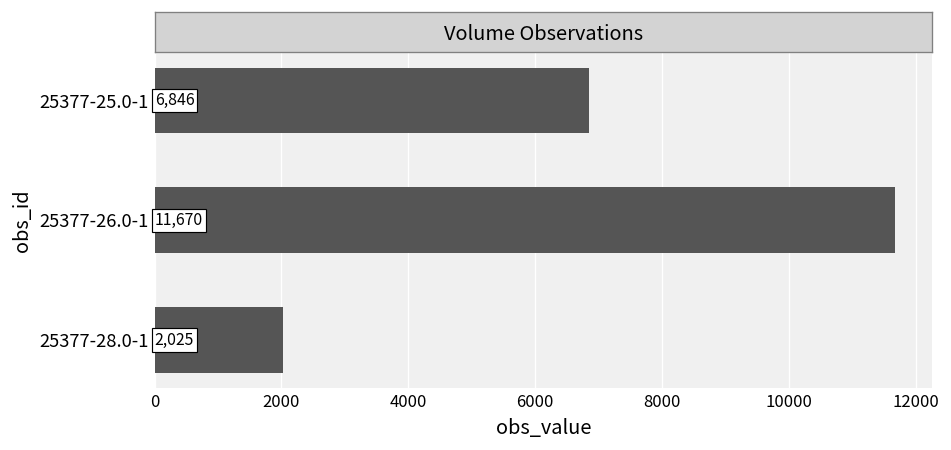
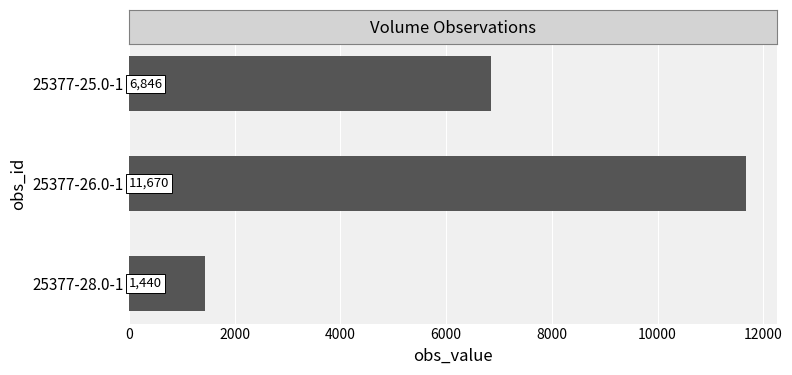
  {
-   "25377-28.0-1": "2,025"
+   "25377-28.0-1": "1,440"
  }
